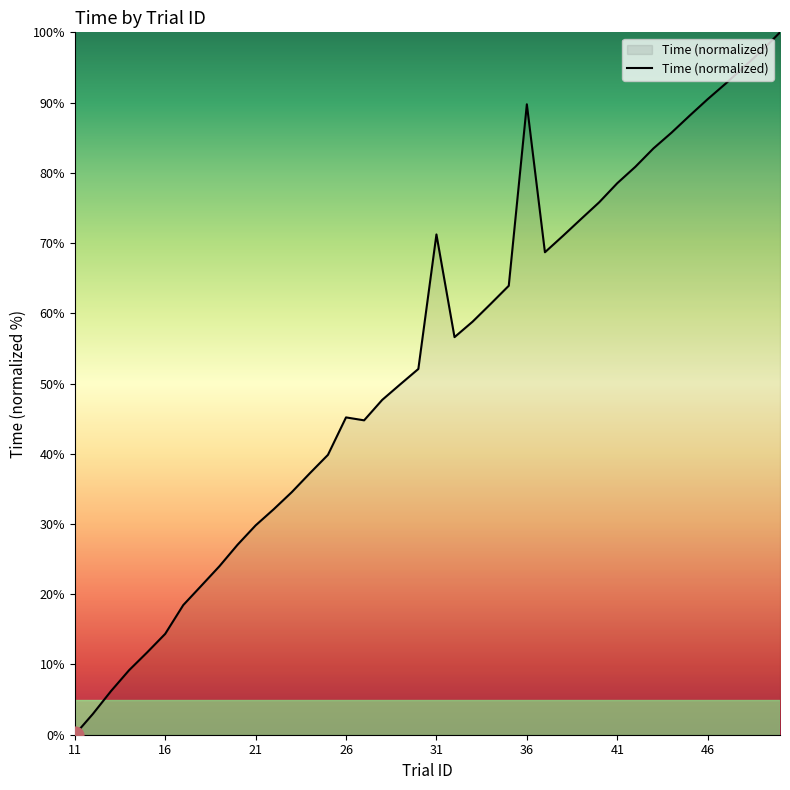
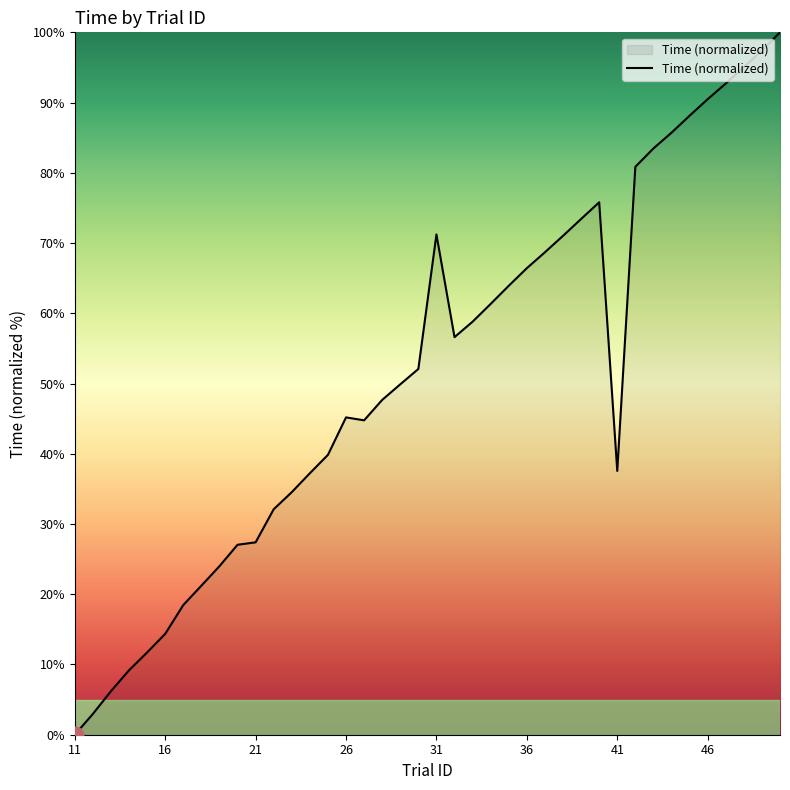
  {
    "Time (normalized)": {
      "16": "14%",
-     "21": "30%",
+     "21": "27%",
      "26": "45%",
      "31": "71%",
-     "36": "90%",
-     "41": "79%",
+     "36": "66%",
+     "41": "38%",
      "46": "90%"
    }
  }
